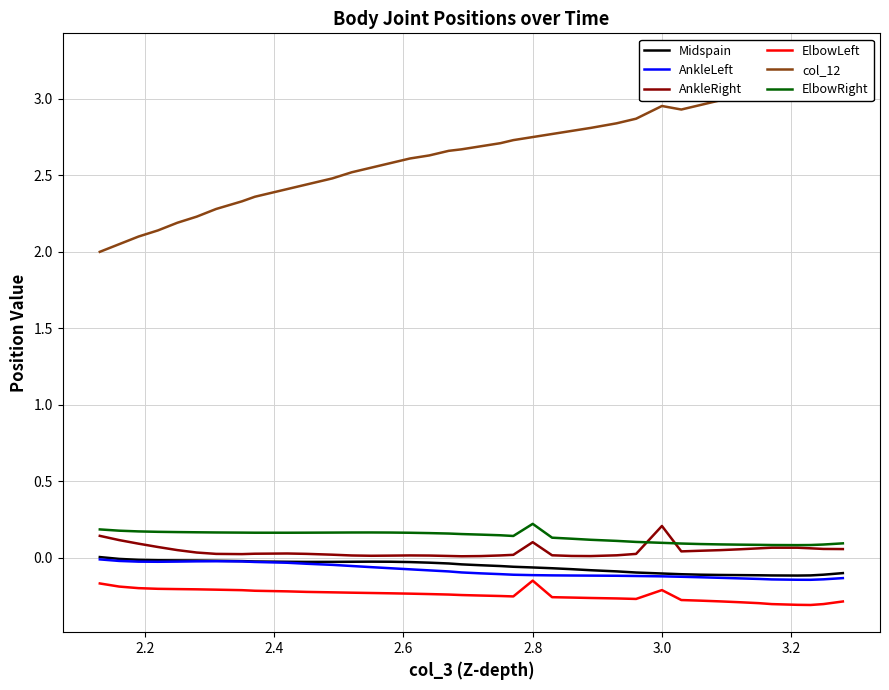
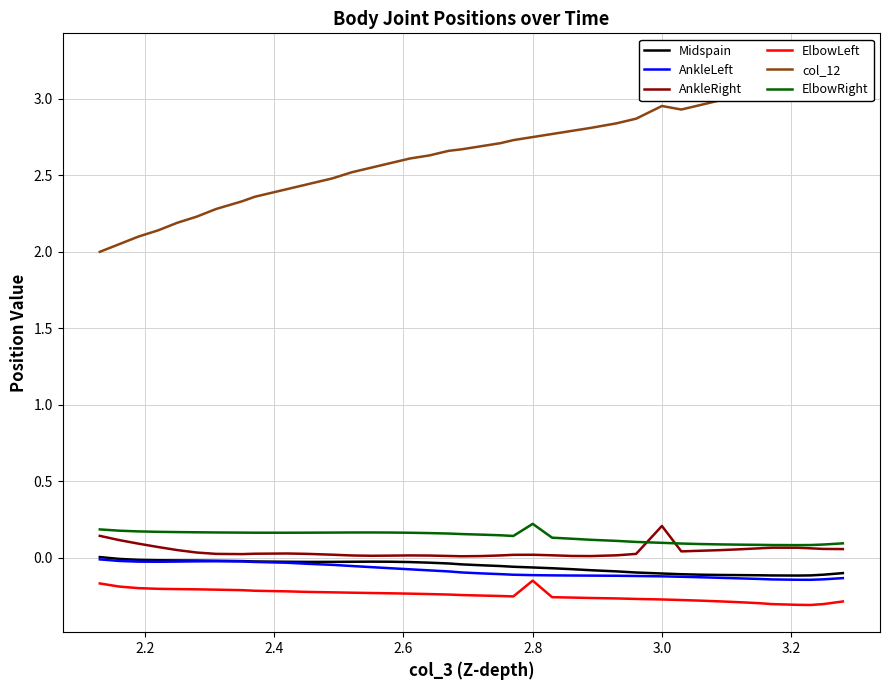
  {
    "Midspain": {
      "2.8": -0.06,
      "3.0": -0.10
    },
    "AnkleLeft": {
      "2.8": -0.11,
      "3.0": -0.12
    },
    "AnkleRight": {
-     "2.8": 0.10,
+     "2.8": 0.02,
      "3.0": 0.21
    },
    "ElbowLeft": {
      "2.8": -0.15,
-     "3.0": -0.21
+     "3.0": -0.27
    },
    "col_12": {
      "2.8": 2.75,
      "3.0": 2.95
    },
    "ElbowRight": {
      "2.8": 0.22,
      "3.0": 0.10
    }
  }
